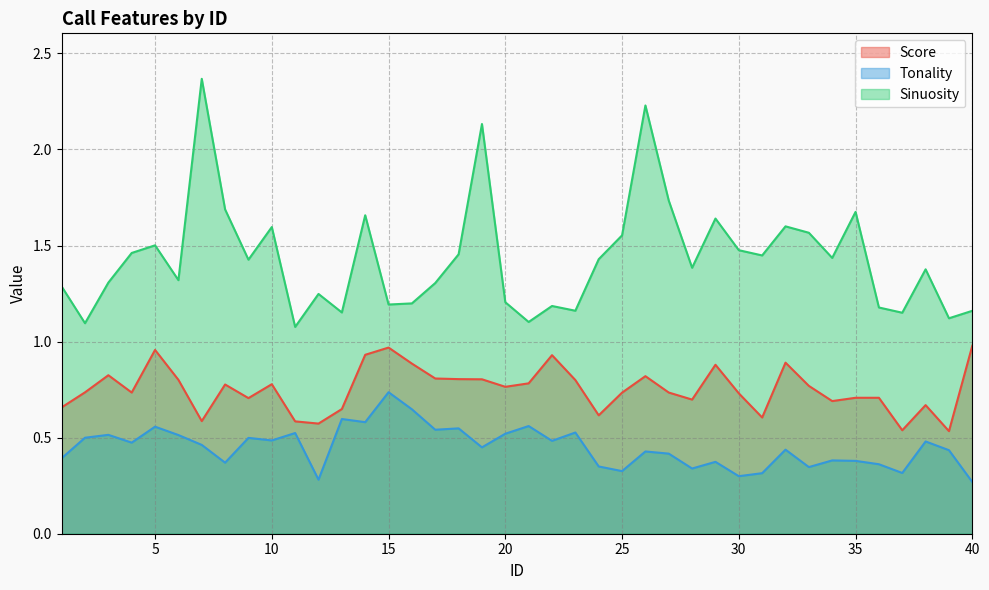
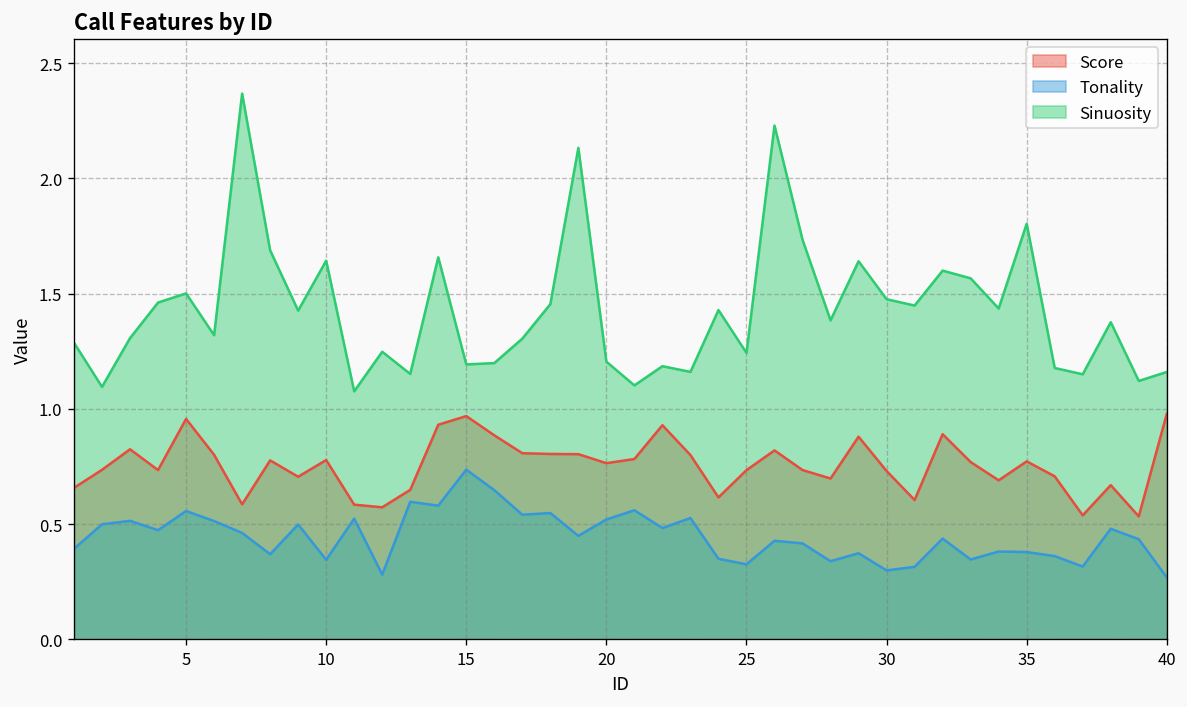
  {
    "Score": {
      "5": 0.96,
      "10": 0.78,
      "15": 0.97,
      "20": 0.76,
      "25": 0.73,
      "30": 0.73,
-     "35": 0.71,
+     "35": 0.77,
      "40": 0.98
    },
    "Tonality": {
      "5": 0.56,
-     "10": 0.49,
+     "10": 0.35,
      "15": 0.74,
      "20": 0.52,
      "25": 0.33,
      "30": 0.30,
      "35": 0.38,
      "40": 0.27
    },
    "Sinuosity": {
      "5": 1.50,
-     "10": 1.60,
+     "10": 1.64,
      "15": 1.19,
      "20": 1.20,
-     "25": 1.55,
+     "25": 1.24,
      "30": 1.48,
-     "35": 1.68,
+     "35": 1.80,
      "40": 1.16
    }
  }
